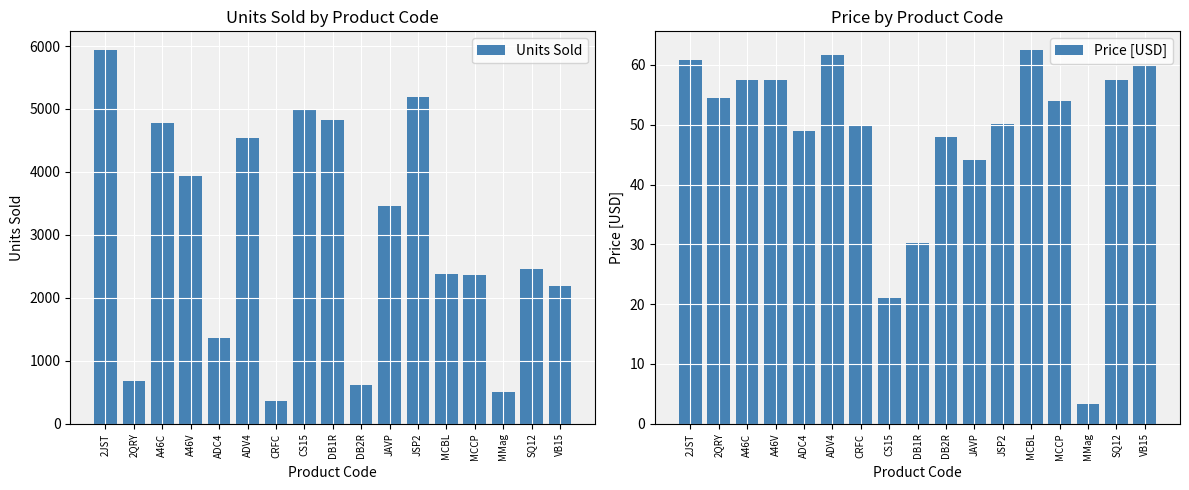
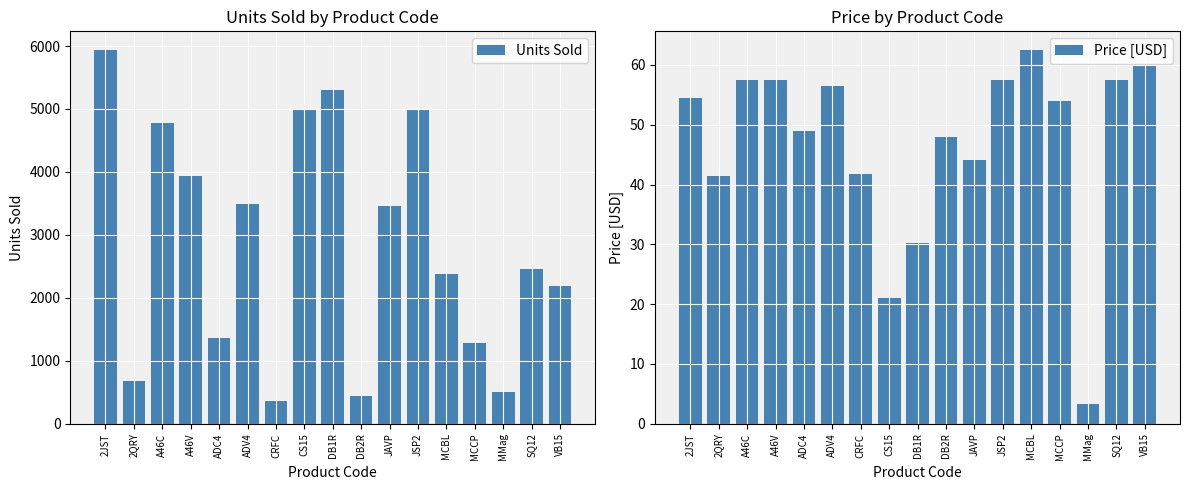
  {
    "Units Sold by Product Code": {
      "2JST": 5900,
      "2QRY": 700,
      "A46C": 4800,
      "A46V": 3900,
      "ADC4": 1400,
-     "ADV4": 4500,
+     "ADV4": 3500,
      "CRFC": 400,
      "CS15": 5000,
-     "DB1R": 4800,
-     "DB2R": 600,
+     "DB1R": 5300,
+     "DB2R": 400,
      "JAVP": 3500,
-     "JSP2": 5200,
+     "JSP2": 5000,
      "MCBL": 2400,
-     "MCCP": 2400,
+     "MCCP": 1300,
      "MMag": 500,
      "SQ12": 2500,
      "VB15": 2200
    },
    "Price by Product Code": {
-     "2JST": 61,
-     "2QRY": 55,
+     "2JST": 55,
+     "2QRY": 42,
      "A46C": 58,
      "A46V": 58,
      "ADC4": 49,
-     "ADV4": 62,
-     "CRFC": 50,
+     "ADV4": 57,
+     "CRFC": 42,
      "CS15": 21,
      "DB1R": 30,
      "DB2R": 48,
      "JAVP": 44,
-     "JSP2": 50,
+     "JSP2": 58,
      "MCBL": 63,
      "MCCP": 54,
      "MMag": 3,
      "SQ12": 58,
      "VB15": 60
    }
  }
